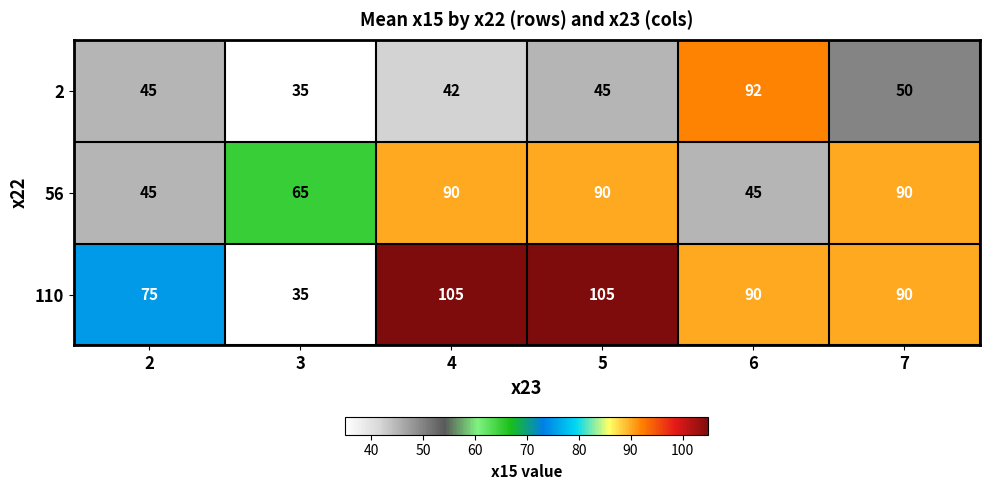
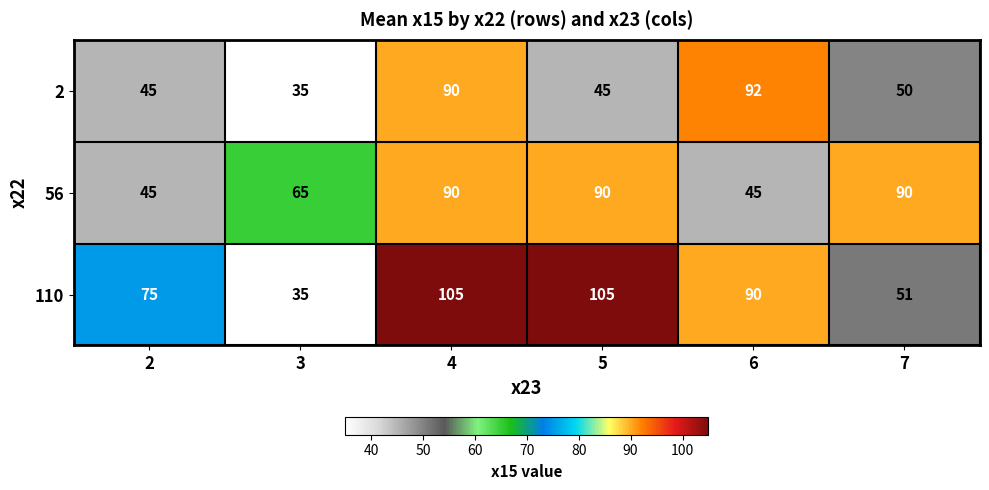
  {
    "2": {
      "2": 45,
      "3": 35,
-     "4": 42,
+     "4": 90,
      "5": 45,
      "6": 92,
      "7": 50
    },
    "56": {
      "2": 45,
      "3": 65,
      "4": 90,
      "5": 90,
      "6": 45,
      "7": 90
    },
    "110": {
      "2": 75,
      "3": 35,
      "4": 105,
      "5": 105,
      "6": 90,
-     "7": 90
+     "7": 51
    }
  }
